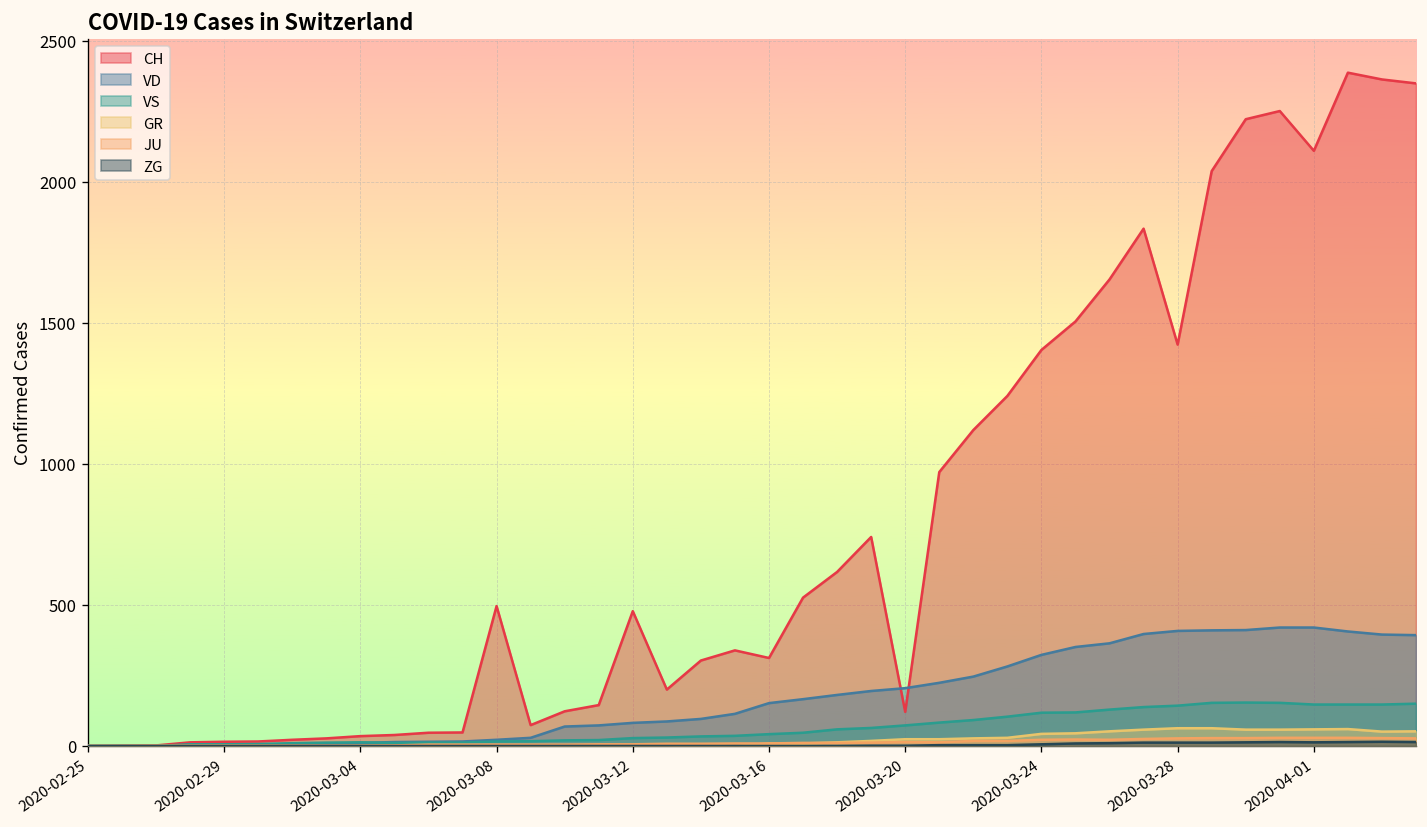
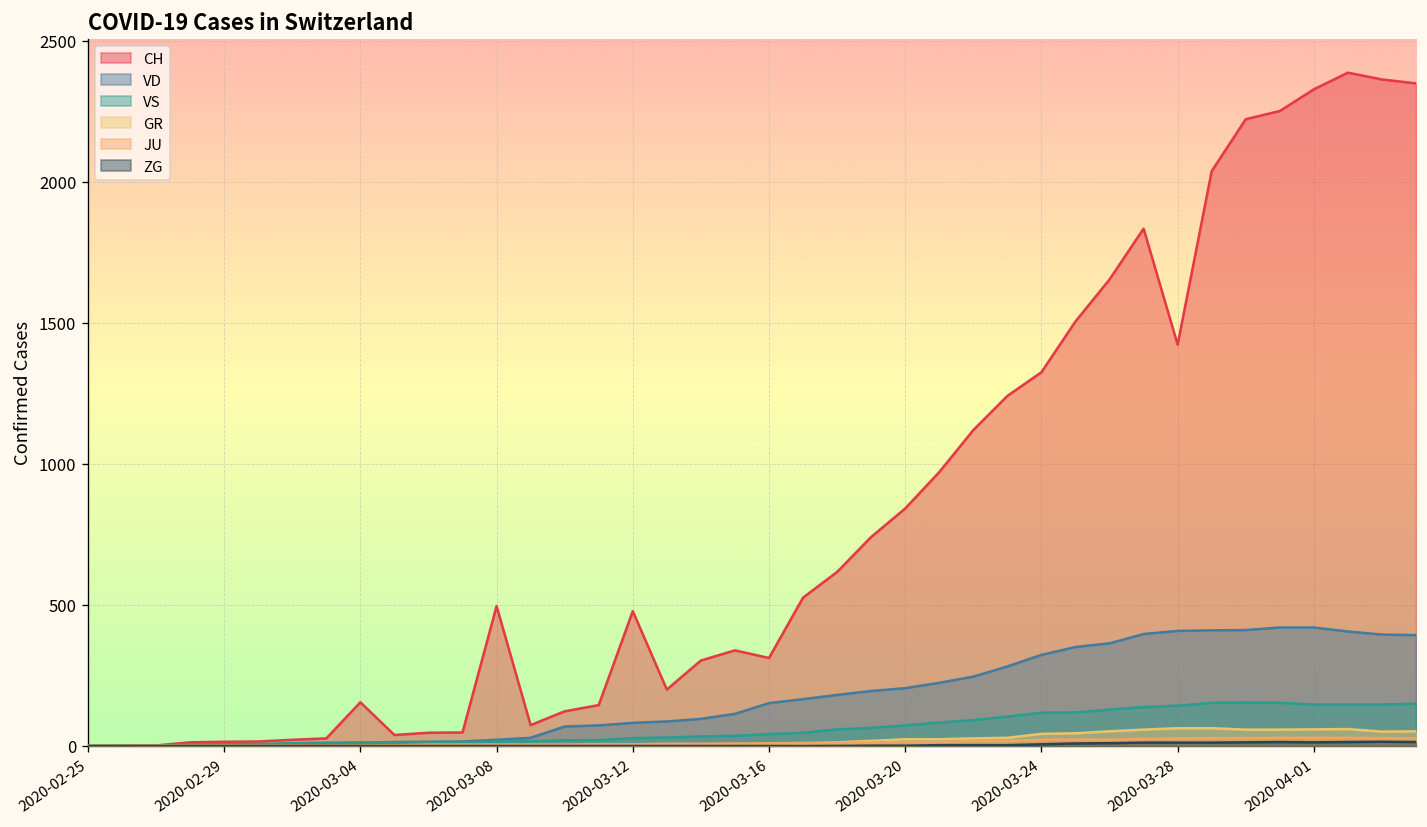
  {
    "CH": {
-     "2020-03-04": 40,
+     "2020-03-04": 160,
      "2020-03-08": 500,
      "2020-03-12": 480,
      "2020-03-16": 310,
-     "2020-03-20": 120,
-     "2020-03-24": 1400,
+     "2020-03-20": 840,
+     "2020-03-24": 1330,
      "2020-03-28": 1420,
-     "2020-04-01": 2110
+     "2020-04-01": 2330
    },
    "ZG": {
      "2020-03-20": 0,
      "2020-03-24": 10,
      "2020-03-28": 10,
      "2020-04-01": 10
    }
  }
